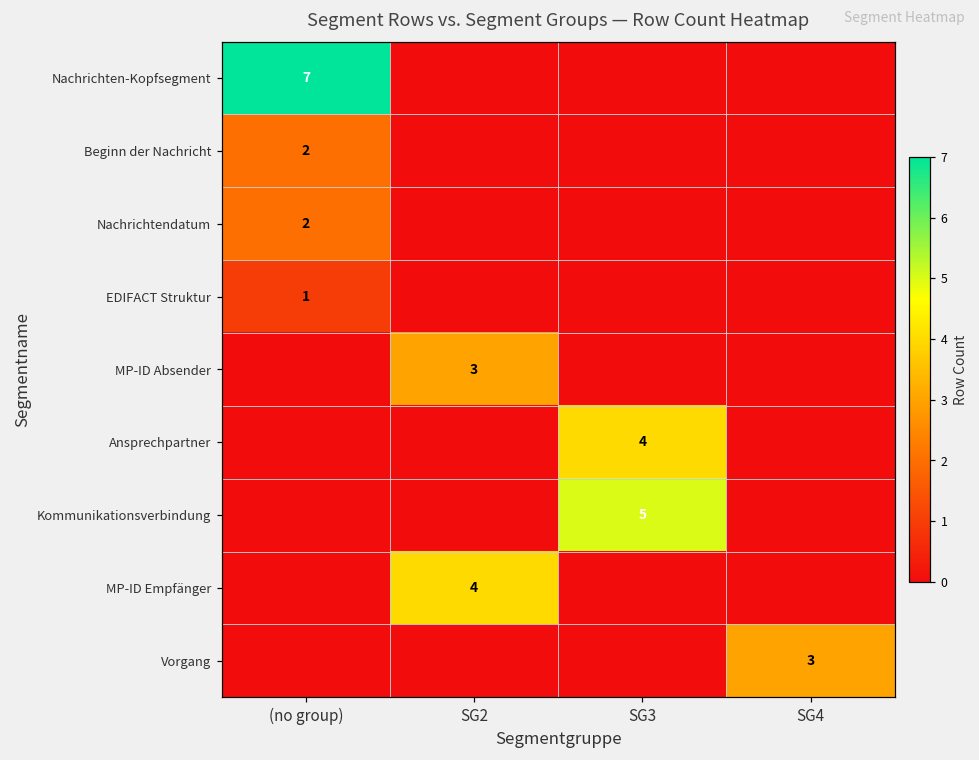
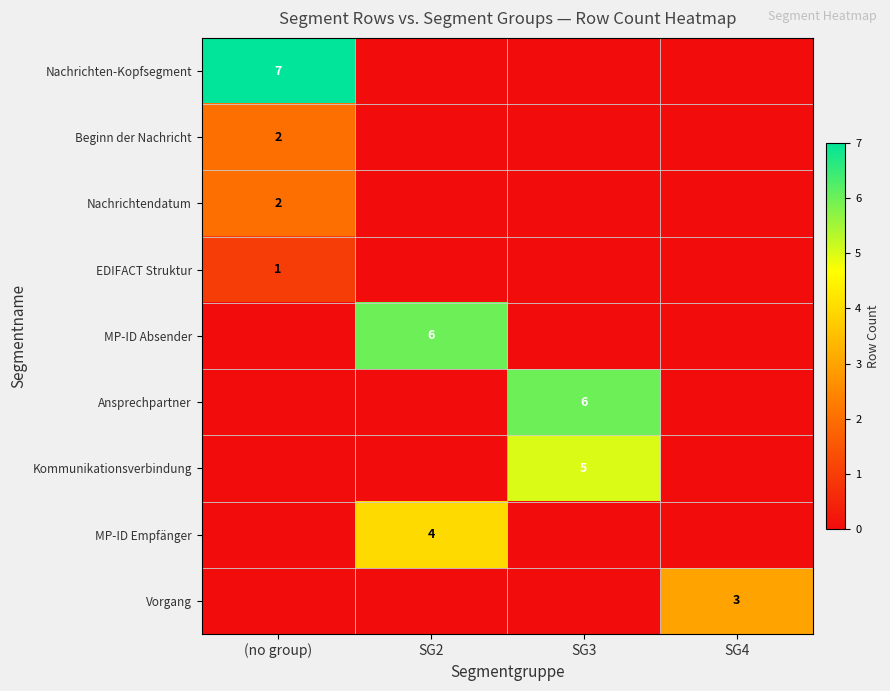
  {
    "Nachrichten-Kopfsegment": {
      "(no group)": 7
    },
    "Beginn der Nachricht": {
      "(no group)": 2
    },
    "Nachrichtendatum": {
      "(no group)": 2
    },
    "EDIFACT Struktur": {
      "(no group)": 1
    },
    "MP-ID Absender": {
-     "SG2": 3
+     "SG2": 6
    },
    "Ansprechpartner": {
-     "SG3": 4
+     "SG3": 6
    },
    "Kommunikationsverbindung": {
      "SG3": 5
    },
    "MP-ID Empfänger": {
      "SG2": 4
    },
    "Vorgang": {
      "SG4": 3
    }
  }
